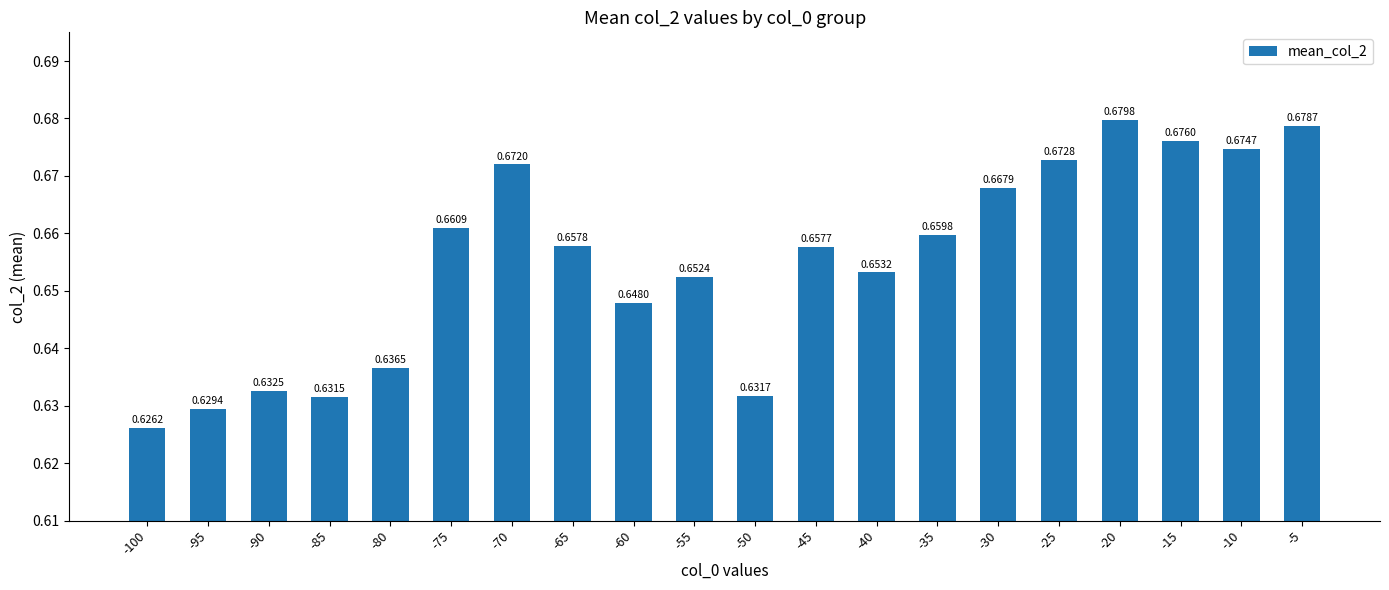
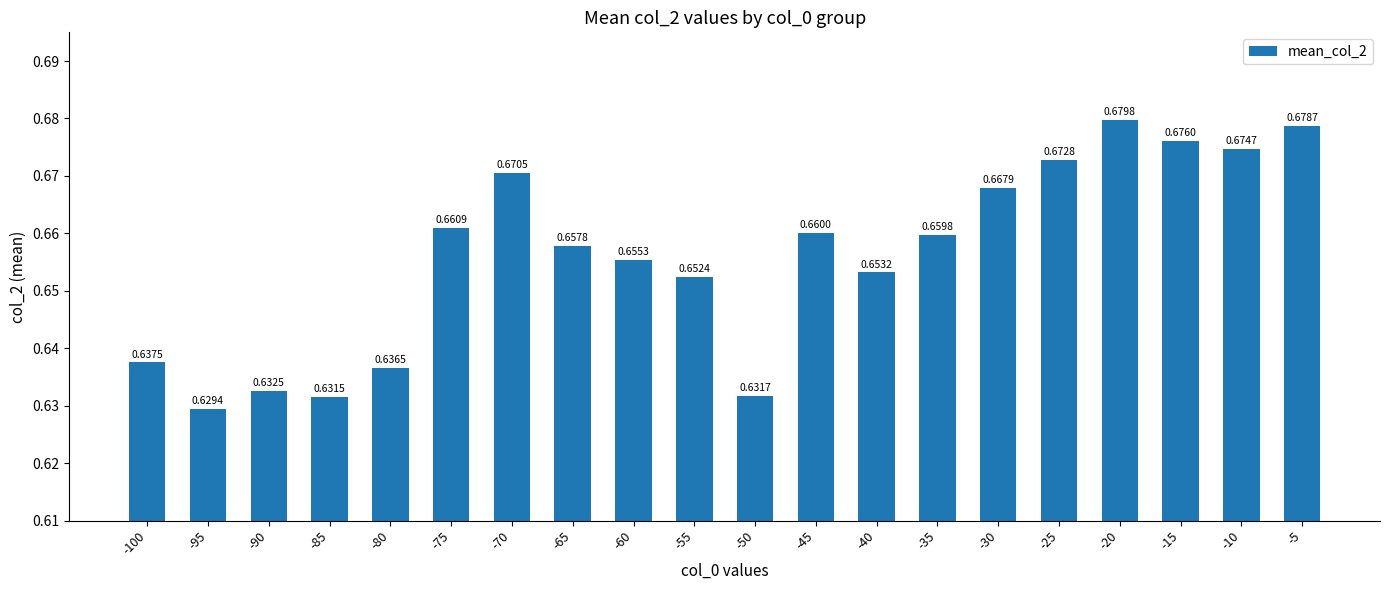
  {
-   "-100": 0.6262,
+   "-100": 0.6375,
    "-95": 0.6294,
    "-90": 0.6325,
    "-85": 0.6315,
    "-80": 0.6365,
    "-75": 0.6609,
-   "-70": 0.6720,
+   "-70": 0.6705,
    "-65": 0.6578,
-   "-60": 0.6480,
+   "-60": 0.6553,
    "-55": 0.6524,
    "-50": 0.6317,
-   "-45": 0.6577,
+   "-45": 0.6600,
    "-40": 0.6532,
    "-35": 0.6598,
    "-30": 0.6679,
    "-25": 0.6728,
    "-20": 0.6798,
    "-15": 0.6760,
    "-10": 0.6747,
    "-5": 0.6787
  }
